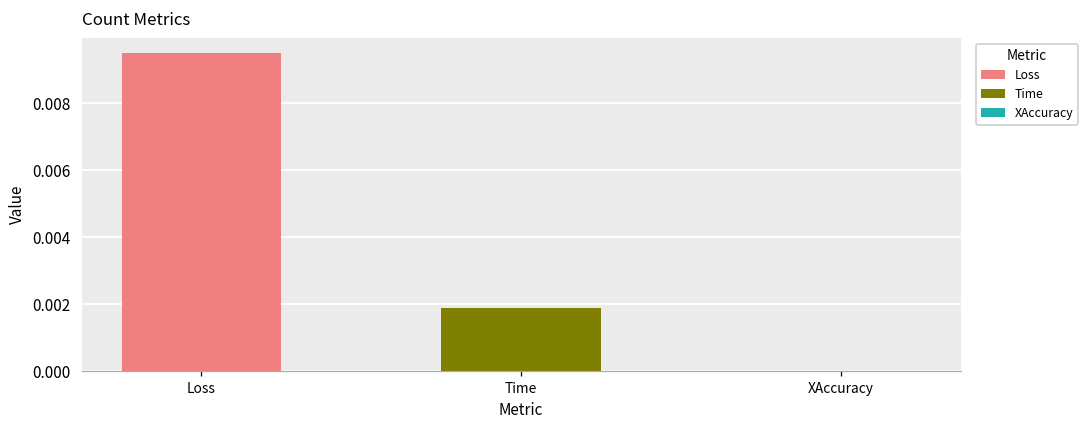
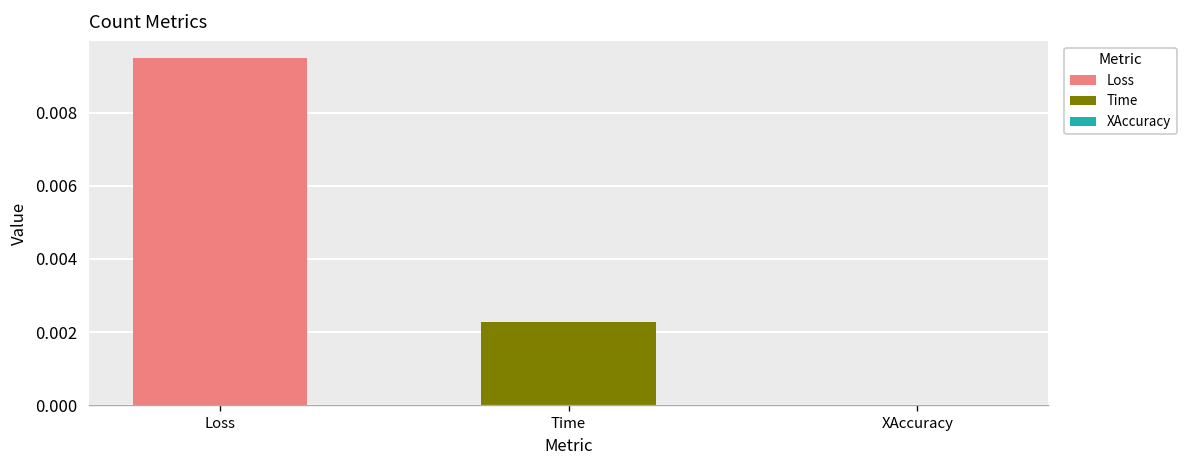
  {
    "Loss": 0.0095,
-   "Time": 0.0019
+   "Time": 0.0023
  }
